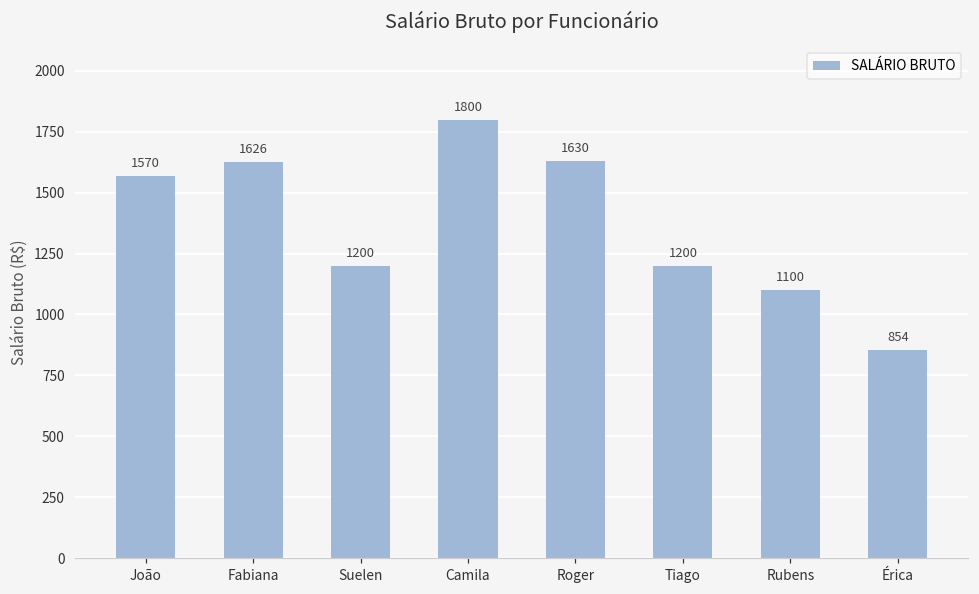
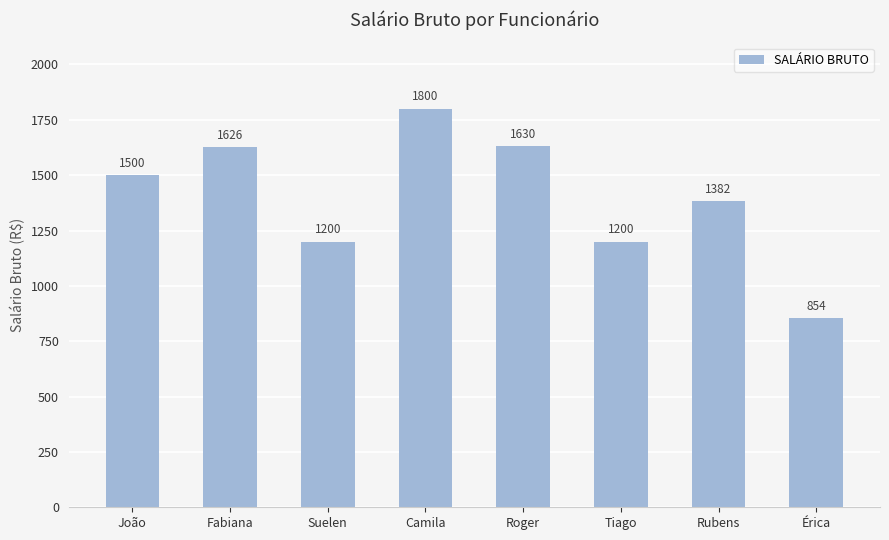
  {
-   "João": 1570,
+   "João": 1500,
    "Fabiana": 1626,
    "Suelen": 1200,
    "Camila": 1800,
    "Roger": 1630,
    "Tiago": 1200,
-   "Rubens": 1100,
+   "Rubens": 1382,
    "Érica": 854
  }
